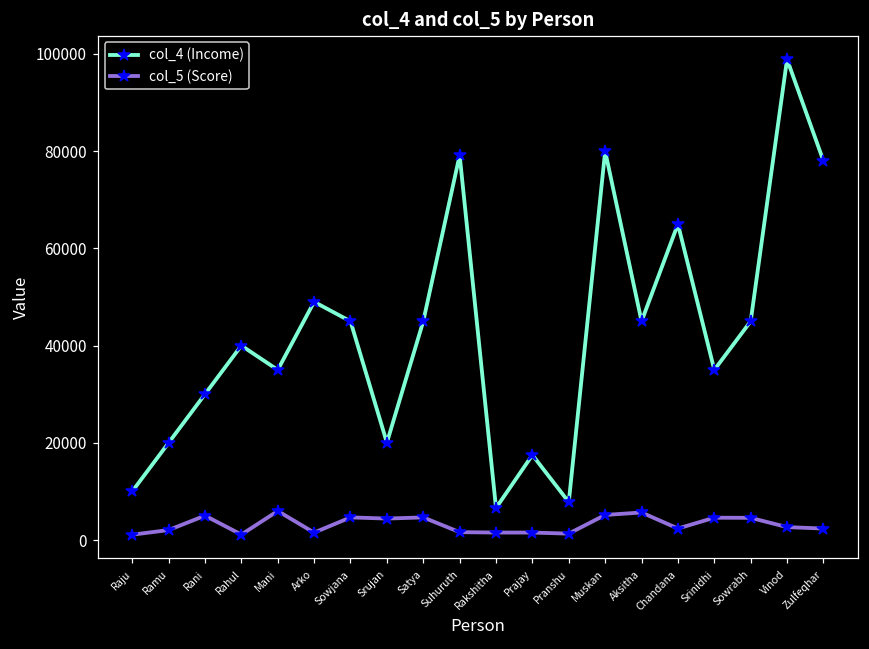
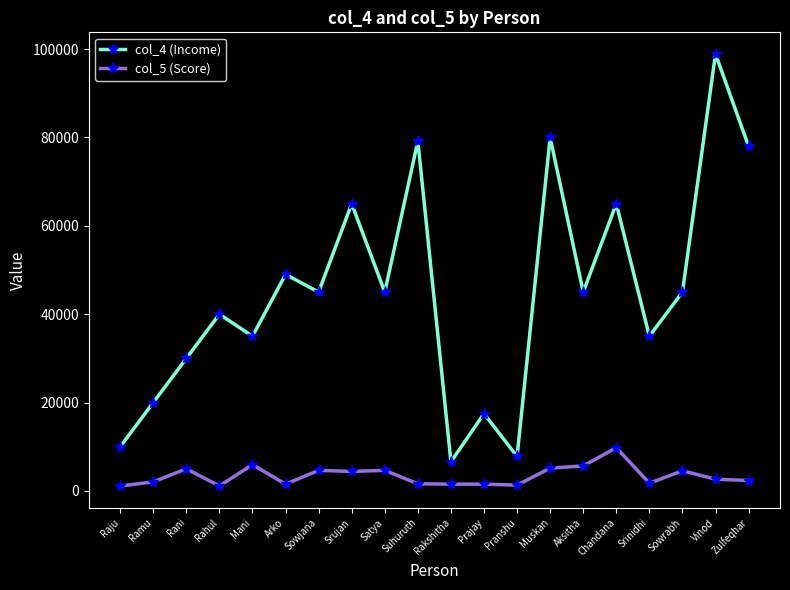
  {
    "col_4 (Income)": {
      "Raju": 10000,
      "Ramu": 20000,
      "Rani": 30000,
      "Rahul": 40000,
      "Mani": 35000,
      "Arko": 49000,
      "Sowjana": 45000,
-     "Srujan": 20000,
+     "Srujan": 65000,
      "Satya": 45000,
      "Suhuruth": 79000,
      "Rakshitha": 7000,
      "Prajay": 17000,
      "Pranshu": 8000,
      "Muskan": 80000,
      "Aksitha": 45000,
      "Chandana": 65000,
      "Srinidhi": 35000,
      "Sowrabh": 45000,
      "Vinod": 99000,
      "Zulfeqhar": 78000
    },
    "col_5 (Score)": {
      "Raju": 1000,
      "Ramu": 2000,
      "Rani": 5000,
      "Rahul": 1000,
      "Mani": 6000,
      "Arko": 2000,
      "Sowjana": 5000,
      "Srujan": 4000,
      "Satya": 5000,
      "Suhuruth": 2000,
      "Rakshitha": 2000,
      "Prajay": 2000,
      "Pranshu": 1000,
      "Muskan": 5000,
      "Aksitha": 6000,
-     "Chandana": 2000,
-     "Srinidhi": 5000,
+     "Chandana": 10000,
+     "Srinidhi": 2000,
      "Sowrabh": 5000,
      "Vinod": 3000,
      "Zulfeqhar": 2000
    }
  }
